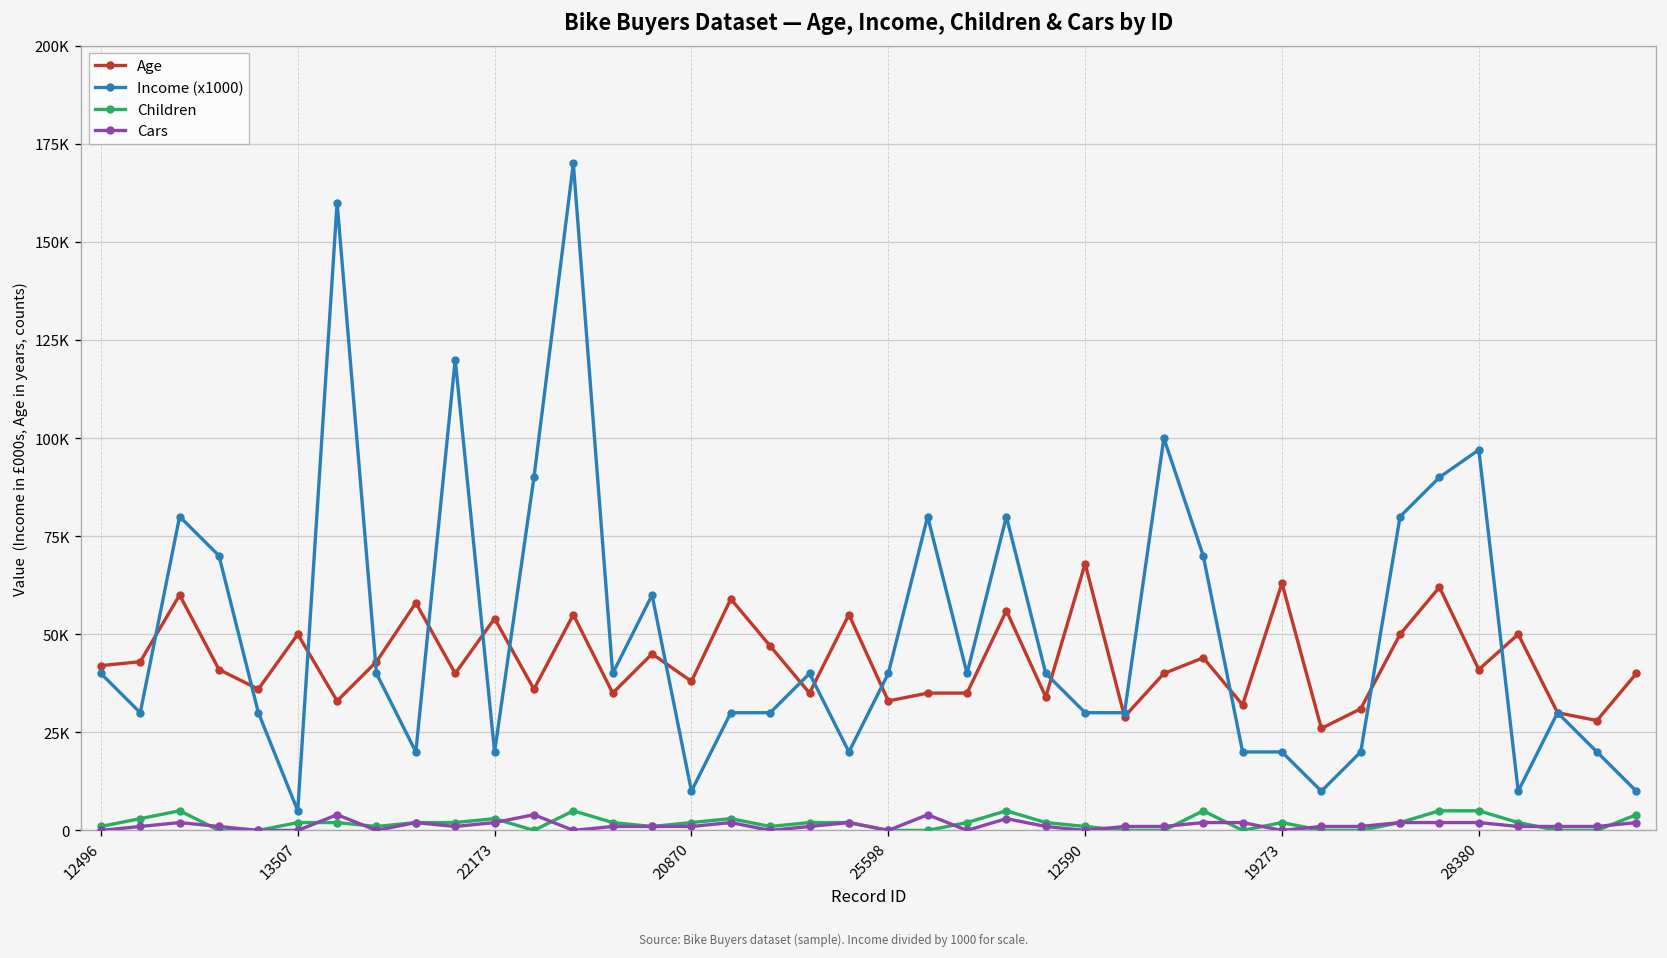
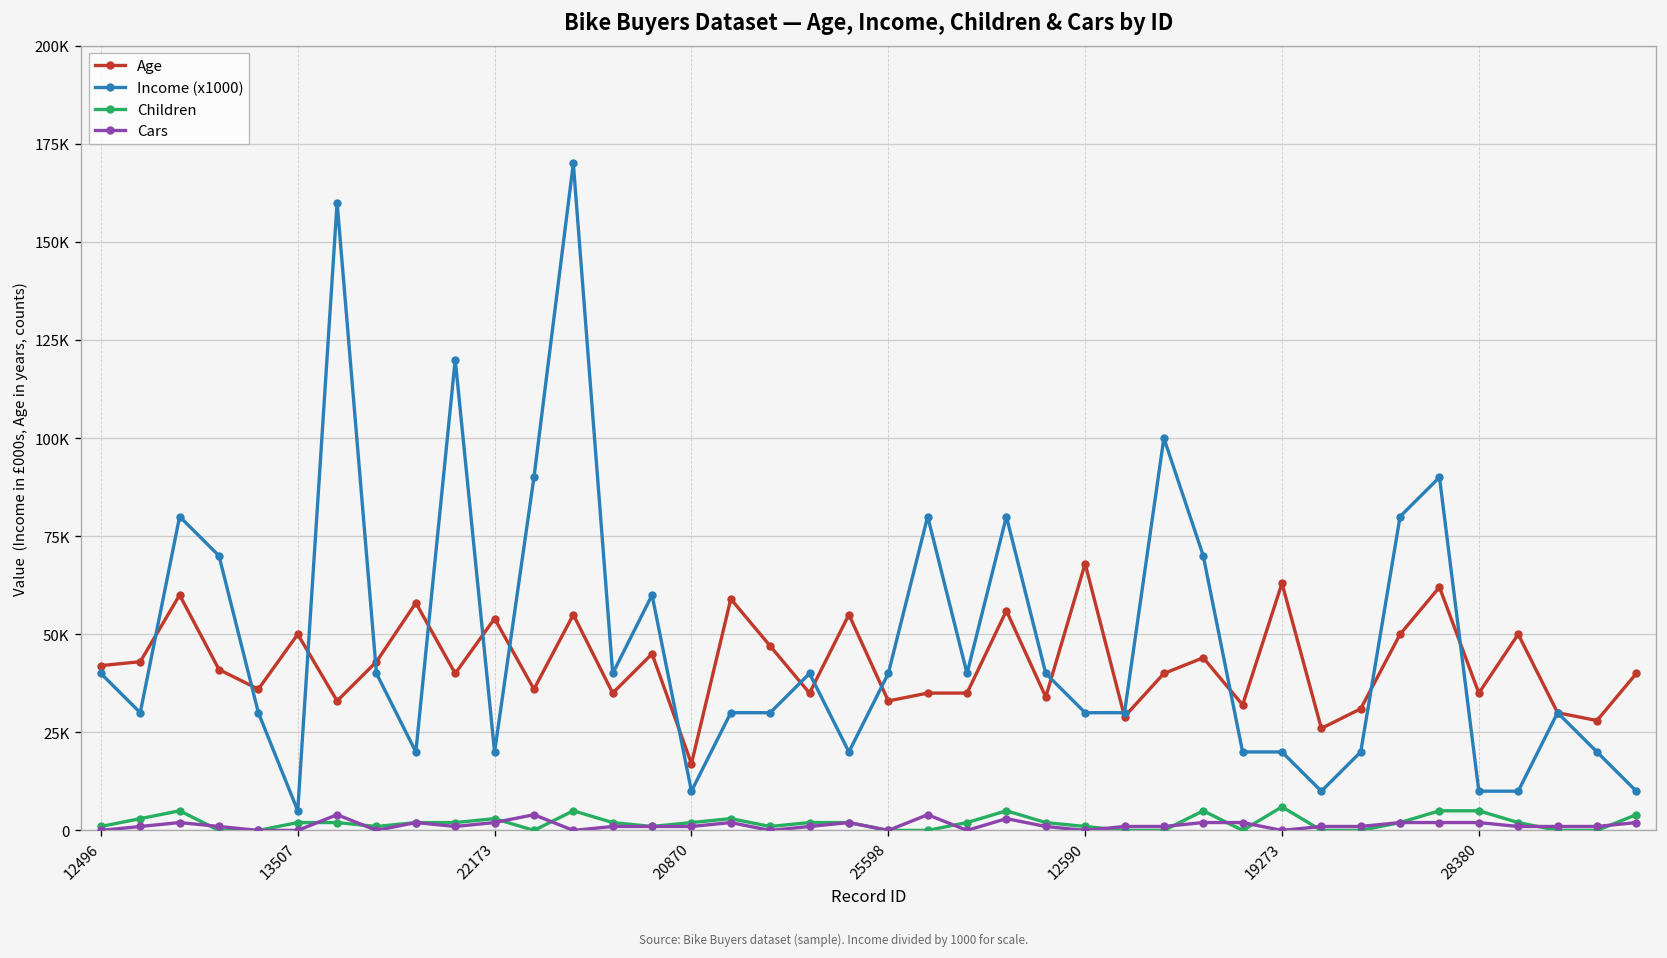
  {
    "Age": {
      "12496": 42000,
      "13507": 50000,
      "22173": 54000,
-     "20870": 38000,
+     "20870": 17000,
      "25598": 33000,
      "12590": 68000,
      "19273": 63000,
-     "28380": 41000
+     "28380": 35000
    },
    "Income (x1000)": {
      "12496": 40000,
      "13507": 5000,
      "22173": 20000,
      "20870": 10000,
      "25598": 40000,
      "12590": 30000,
      "19273": 20000,
-     "28380": 97000
+     "28380": 10000
    },
    "Children": {
      "12496": 1000,
      "13507": 2000,
      "22173": 3000,
      "20870": 2000,
      "12590": 1000,
-     "19273": 2000,
+     "19273": 6000,
      "28380": 5000
    },
    "Cars": {
      "12496": 0,
      "13507": 0,
      "22173": 2000,
      "20870": 1000,
      "12590": 0,
      "19273": 0,
      "28380": 2000
    }
  }
